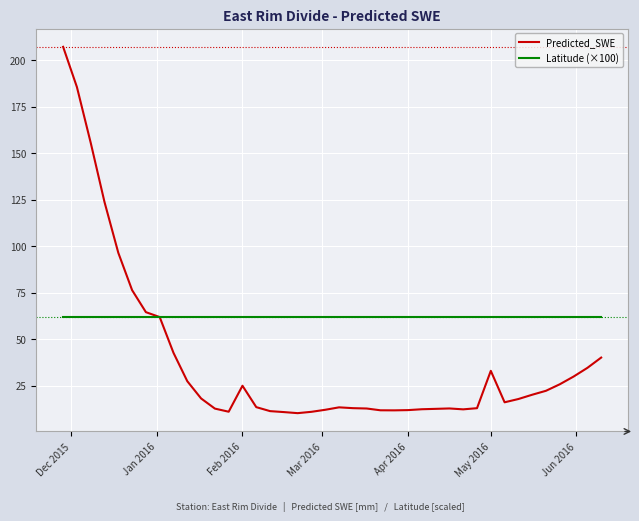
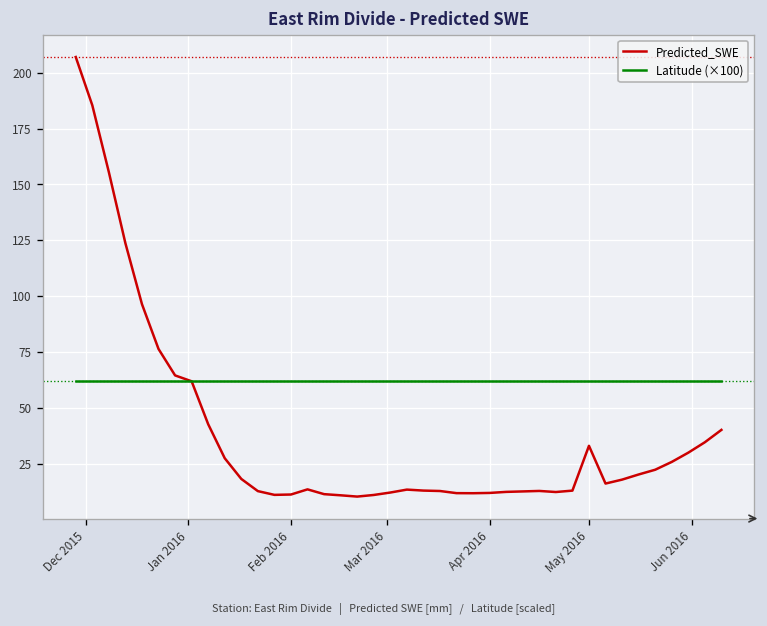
  {
    "Predicted_SWE": {
-     "Feb 2016": 25,
+     "Feb 2016": 11,
      "Apr 2016": 12,
      "May 2016": 33
    },
    "Latitude (×100)": {
      "Feb 2016": 62,
      "Apr 2016": 62,
      "May 2016": 62
    }
  }
